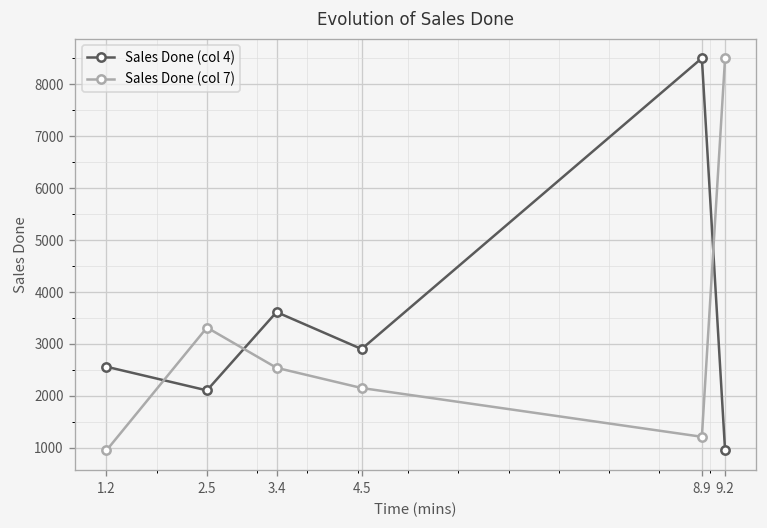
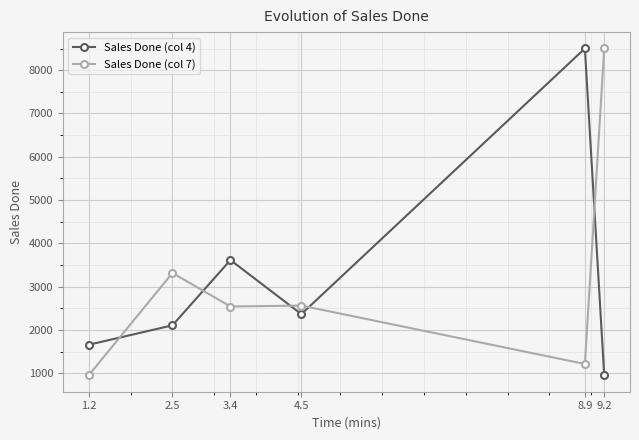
  {
    "Sales Done (col 4)": {
-     "1.2": 2600,
+     "1.2": 1700,
      "2.5": 2100,
      "3.4": 3600,
-     "4.5": 2900,
+     "4.5": 2400,
      "8.9": 8500,
      "9.2": 1000
    },
    "Sales Done (col 7)": {
      "1.2": 1000,
      "2.5": 3300,
      "3.4": 2500,
-     "4.5": 2200,
+     "4.5": 2600,
      "8.9": 1200,
      "9.2": 8500
    }
  }
